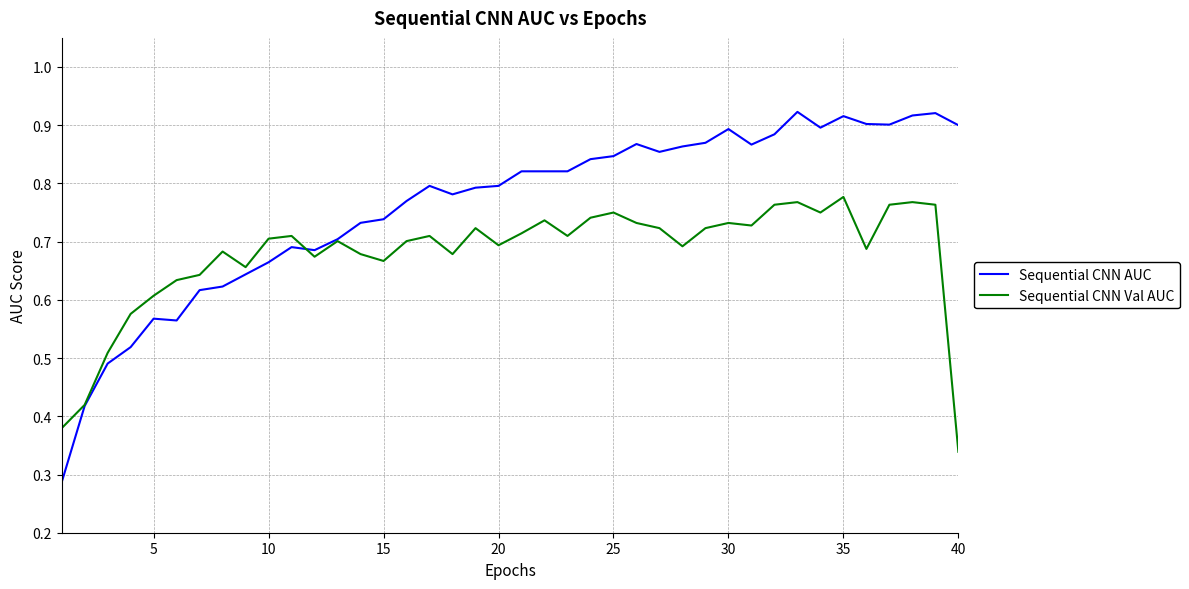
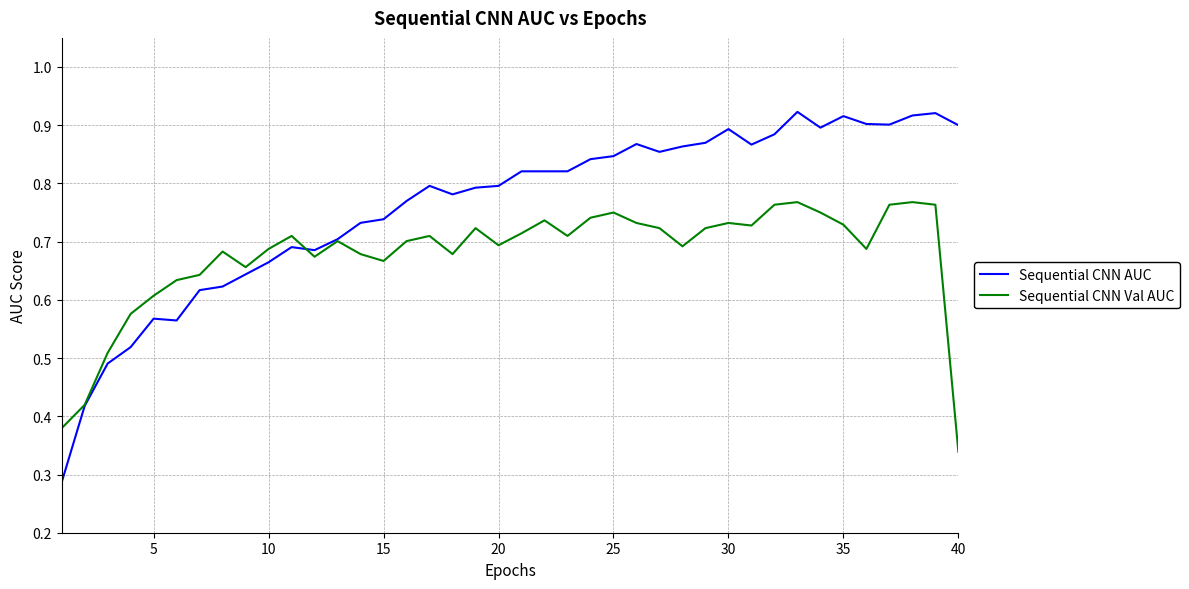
  {
    "Sequential CNN AUC": {
      "5": 0.57,
      "10": 0.66,
      "15": 0.74,
      "20": 0.80,
      "25": 0.85,
      "30": 0.89,
      "35": 0.92,
      "40": 0.90
    },
    "Sequential CNN Val AUC": {
      "5": 0.61,
-     "10": 0.71,
+     "10": 0.69,
      "15": 0.67,
      "20": 0.69,
      "25": 0.75,
      "30": 0.73,
-     "35": 0.78,
+     "35": 0.73,
      "40": 0.34
    }
  }
